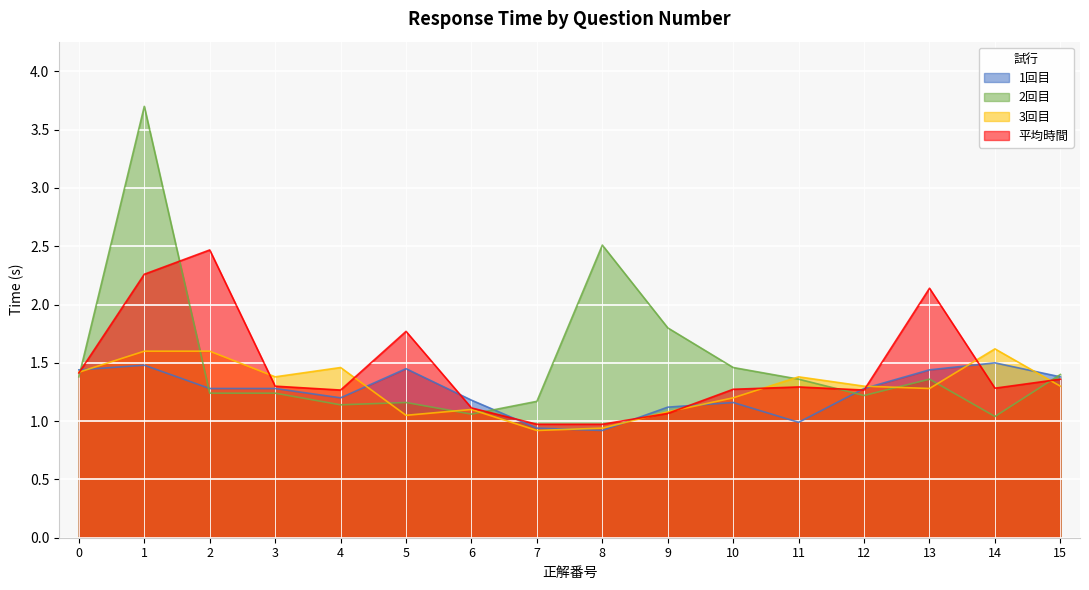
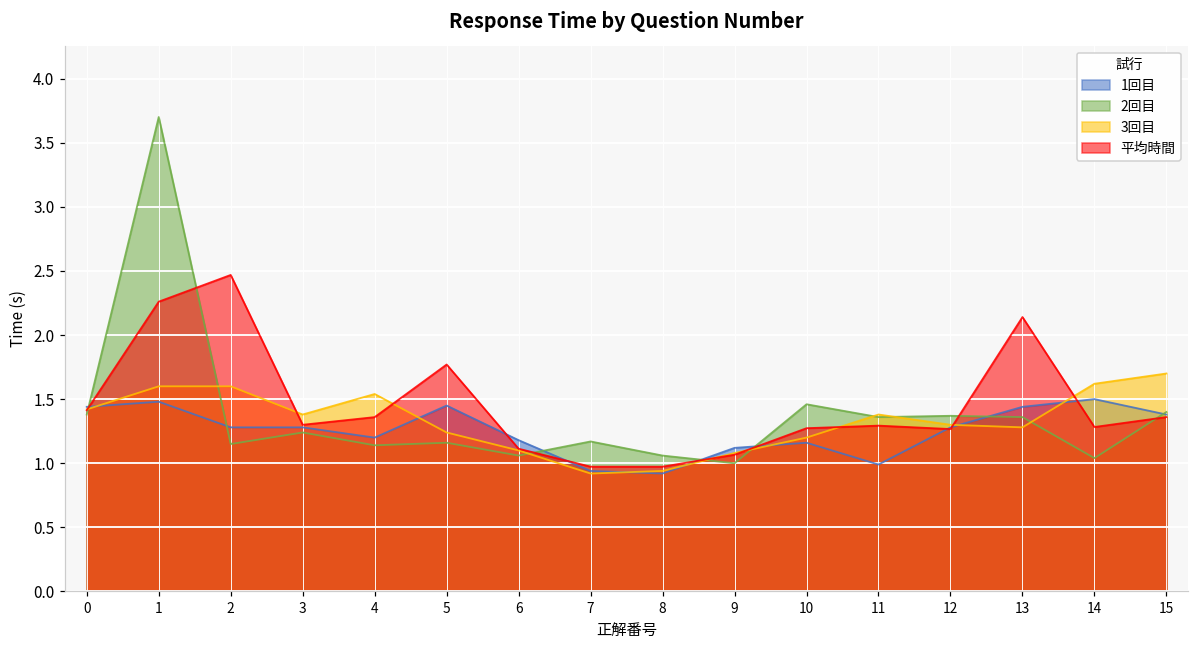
  {
    "1回目": {
      "1": 1.48,
      "2": 1.28,
      "4": 1.20,
      "5": 1.45,
      "6": 1.18,
      "9": 1.12,
      "10": 1.16,
      "11": 0.99,
      "13": 1.44,
      "14": 1.50
    },
    "2回目": {
      "0": 1.38,
      "1": 3.70,
-     "2": 1.24,
+     "2": 1.15,
      "3": 1.24,
      "4": 1.14,
      "5": 1.16,
      "6": 1.06,
      "7": 1.17,
-     "8": 2.51,
-     "9": 1.8,
+     "8": 1.06,
+     "9": 1.0,
      "10": 1.46,
-     "12": 1.22,
+     "12": 1.37,
      "13": 1.36,
      "14": 1.04
    },
    "3回目": {
      "1": 1.60,
      "2": 1.60,
      "3": 1.38,
-     "4": 1.46,
-     "5": 1.05,
+     "4": 1.54,
+     "5": 1.24,
      "10": 1.20,
      "13": 1.28,
      "14": 1.62,
-     "15": 1.3
+     "15": 1.7
    },
    "平均時間": {
      "1": 2.26,
      "2": 2.47,
-     "4": 1.27,
+     "4": 1.36,
      "5": 1.77,
      "7": 0.97,
      "8": 0.97,
      "10": 1.27,
      "11": 1.29,
      "13": 2.14,
      "14": 1.28
    }
  }
